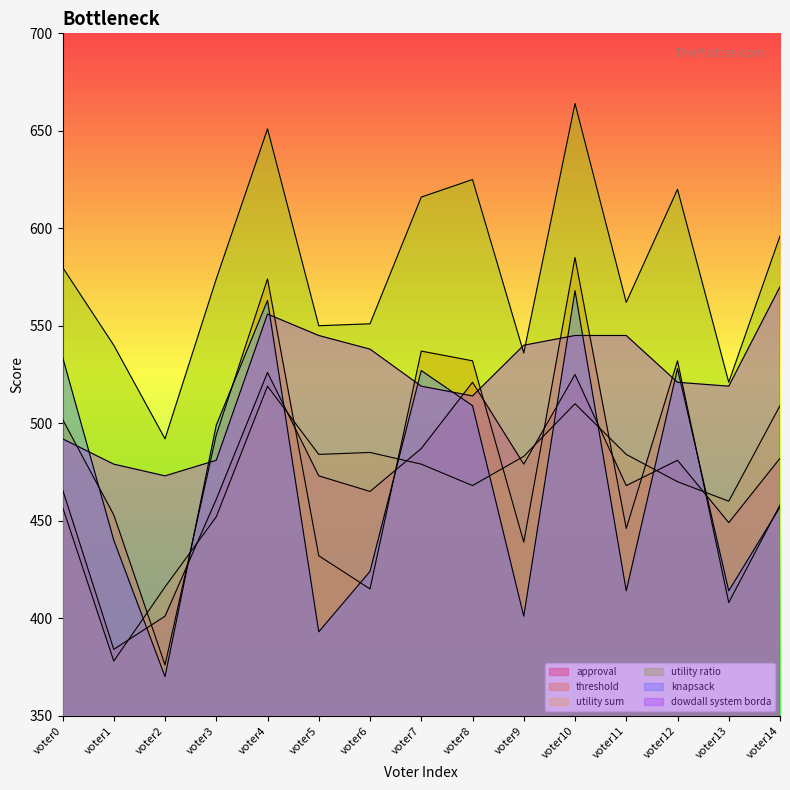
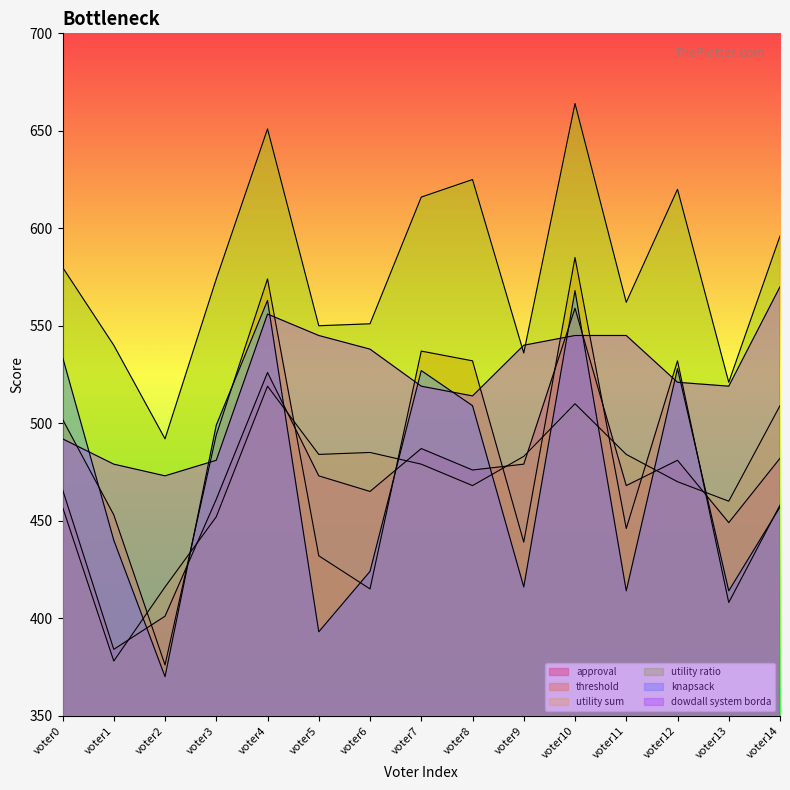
  {
    "approval": {
      "voter0": 466,
      "voter1": 384,
      "voter2": 401,
      "voter3": 461,
      "voter4": 526,
      "voter5": 473,
      "voter6": 465,
      "voter7": 487,
-     "voter8": 521,
+     "voter8": 476,
      "voter9": 479,
-     "voter10": 525,
+     "voter10": 559,
      "voter11": 468,
      "voter12": 481,
      "voter13": 449,
      "voter14": 482
    },
    "utility ratio": {
      "voter0": 580,
      "voter1": 540,
      "voter2": 492,
      "voter3": 574,
      "voter4": 651,
      "voter5": 550,
      "voter6": 551,
      "voter7": 616,
      "voter8": 625,
      "voter9": 536,
      "voter10": 664,
      "voter11": 562,
      "voter12": 620,
      "voter13": 521,
      "voter14": 596
    },
    "knapsack": {
      "voter0": 534,
      "voter1": 440,
      "voter2": 370,
      "voter3": 499,
      "voter4": 563,
      "voter5": 393,
      "voter6": 424,
      "voter7": 527,
      "voter8": 509,
-     "voter9": 401,
+     "voter9": 416,
      "voter10": 568,
      "voter11": 414,
      "voter12": 528,
      "voter13": 414
    },
    "dowdall system borda": {
      "voter0": 492,
      "voter1": 479,
      "voter2": 473,
      "voter3": 481,
      "voter4": 556,
      "voter5": 545,
      "voter6": 538,
      "voter7": 519,
      "voter8": 514,
      "voter9": 540,
      "voter10": 545,
      "voter11": 545,
      "voter12": 521,
      "voter13": 519,
      "voter14": 570
    }
  }
